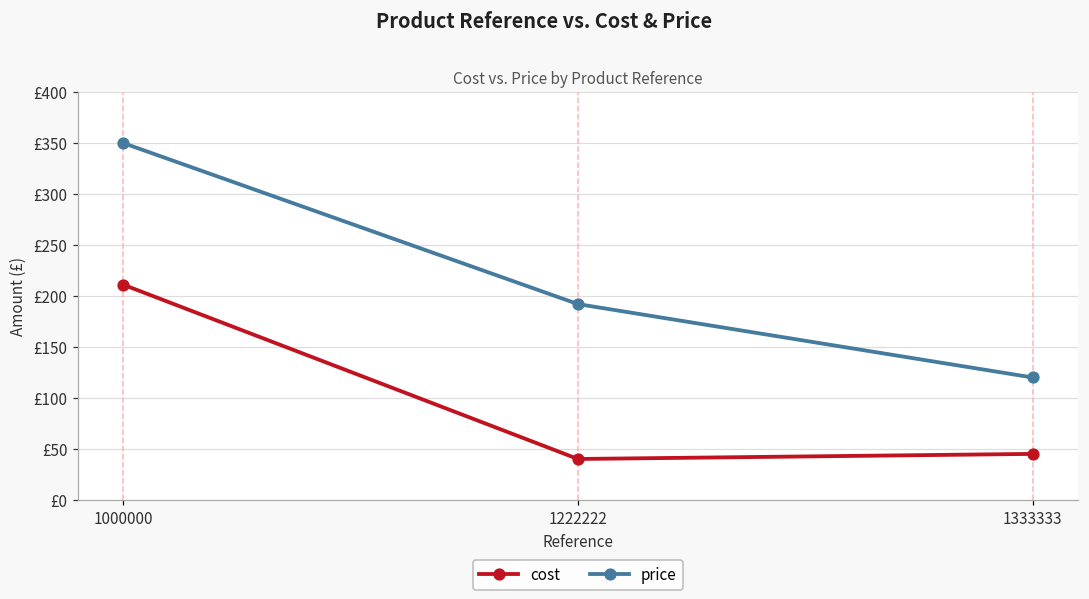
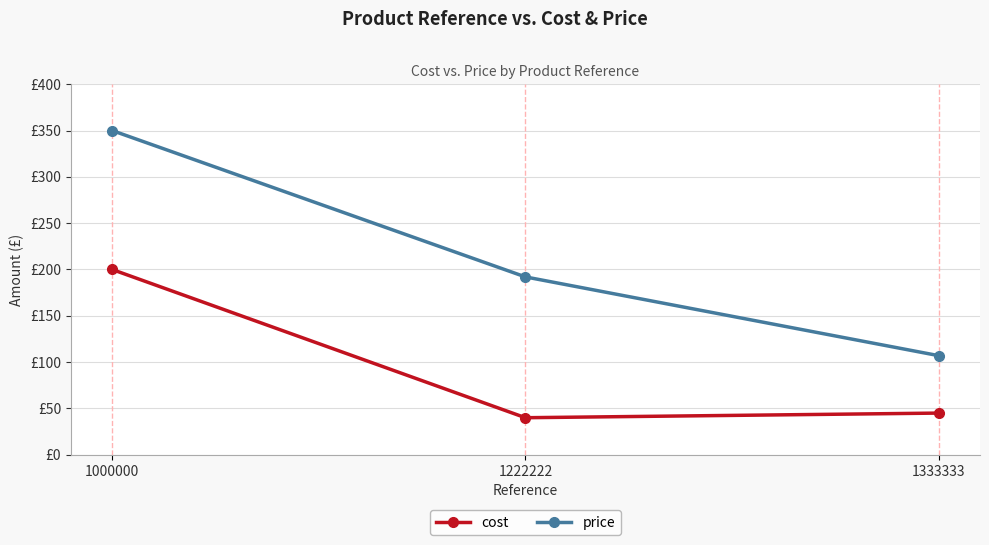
  {
    "cost": {
-     "1000000": "£210",
+     "1000000": "£200",
      "1222222": "£40",
      "1333333": "£50"
    },
    "price": {
      "1000000": "£350",
      "1222222": "£190",
-     "1333333": "£120"
+     "1333333": "£110"
    }
  }
